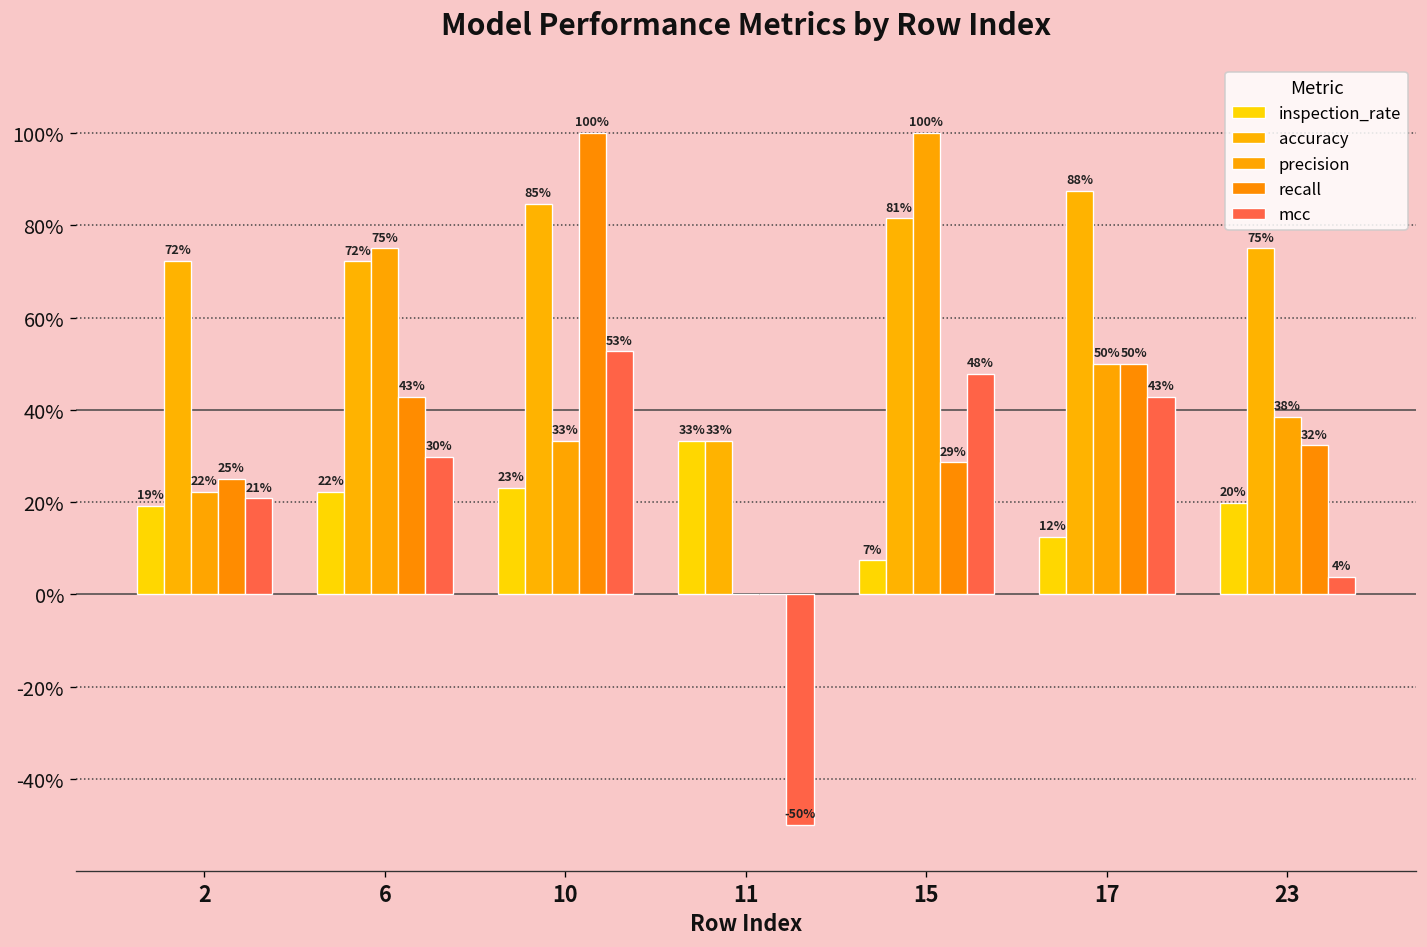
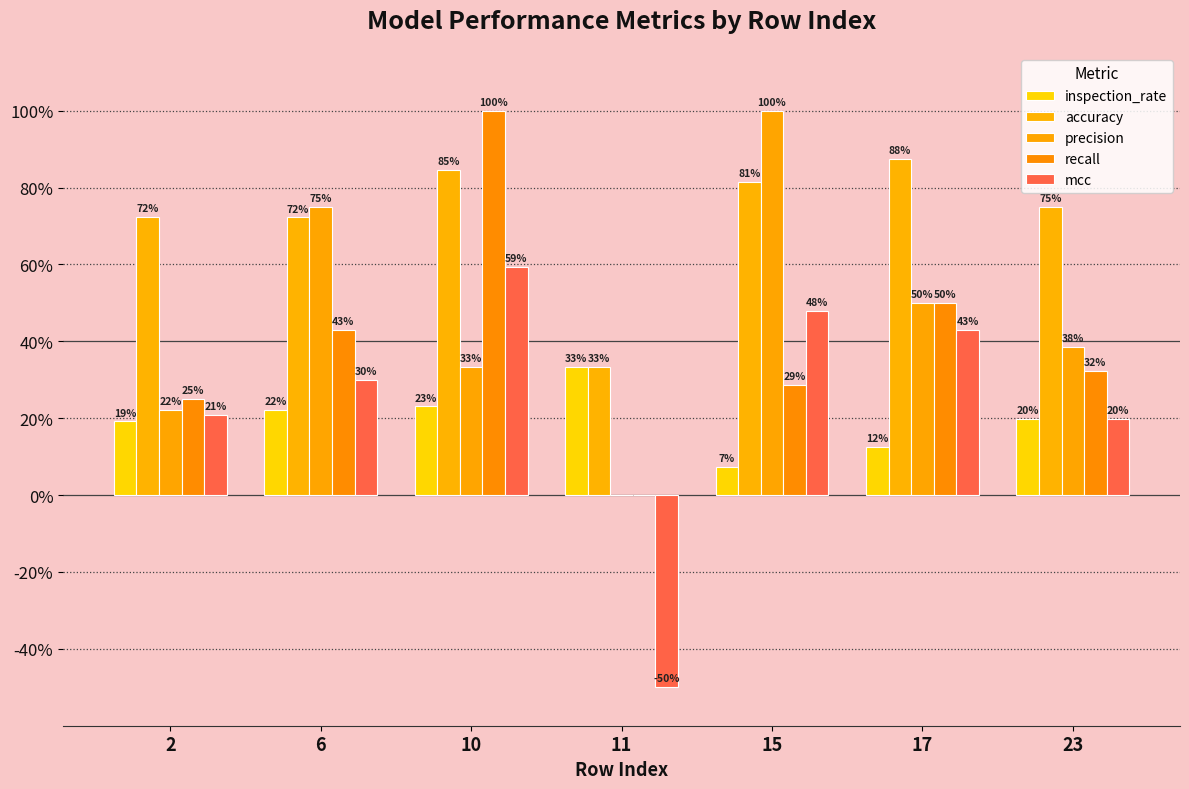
  {
    "mcc": {
      "2": "21%",
      "6": "30%",
-     "10": "53%",
+     "10": "59%",
      "11": "-50%",
      "15": "48%",
      "17": "43%",
-     "23": "4%"
+     "23": "20%"
    }
  }
